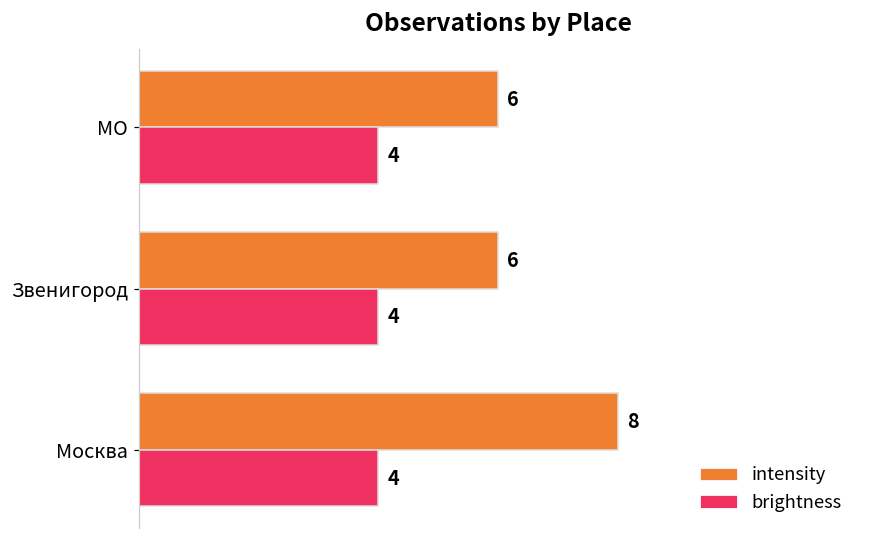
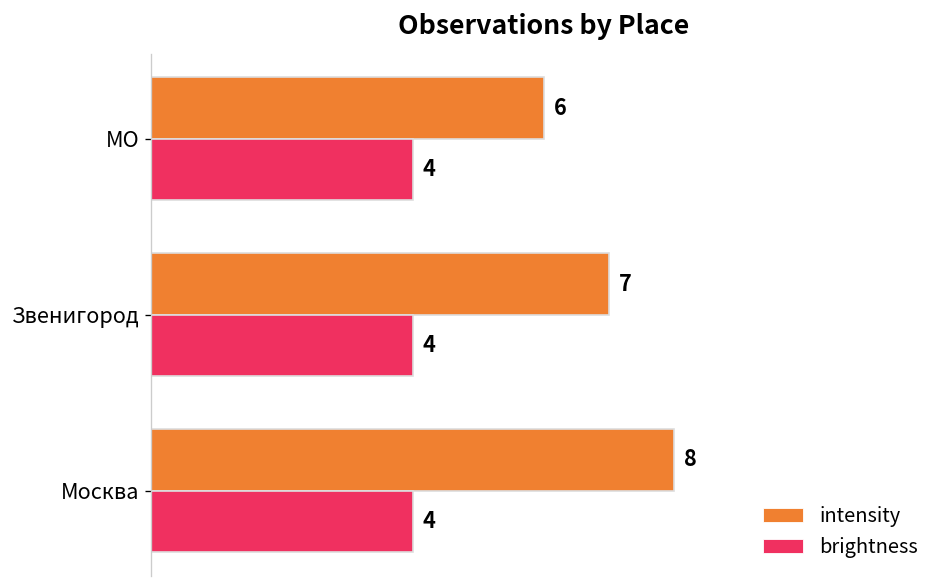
  {
    "intensity": {
      "МО": 6,
-     "Звенигород": 6,
+     "Звенигород": 7,
      "Москва": 8
    },
    "brightness": {
      "МО": 4,
      "Звенигород": 4,
      "Москва": 4
    }
  }
